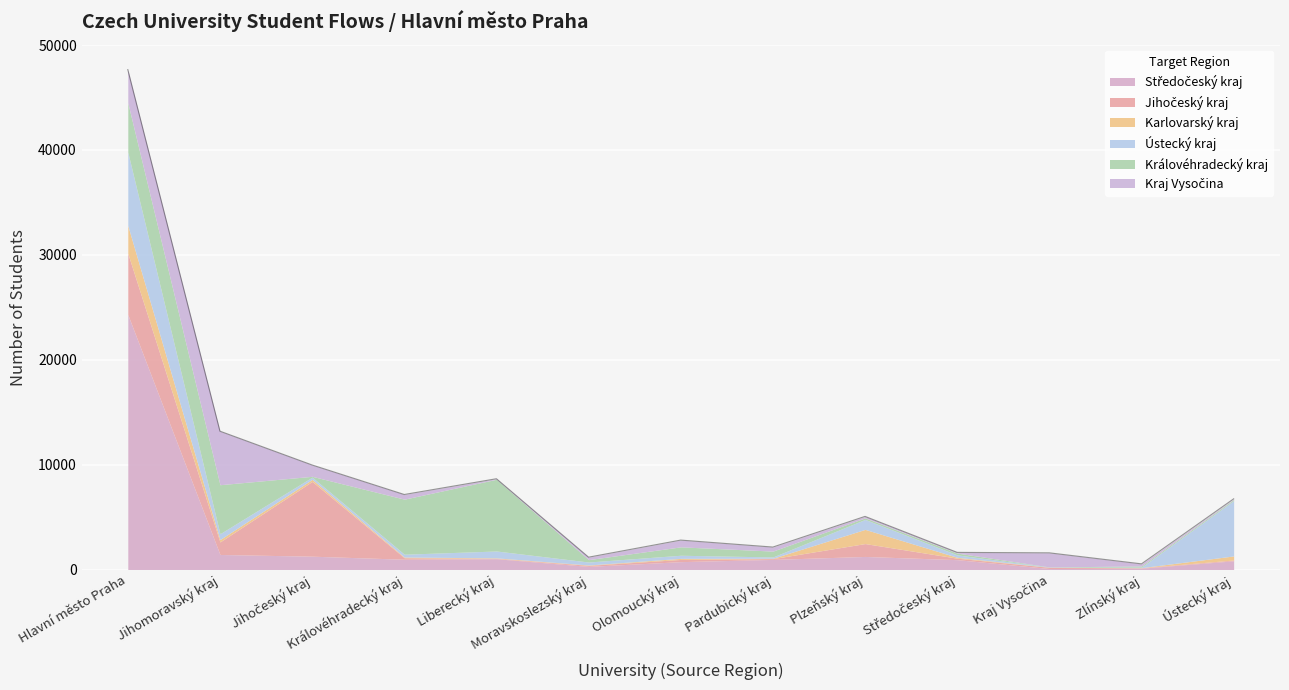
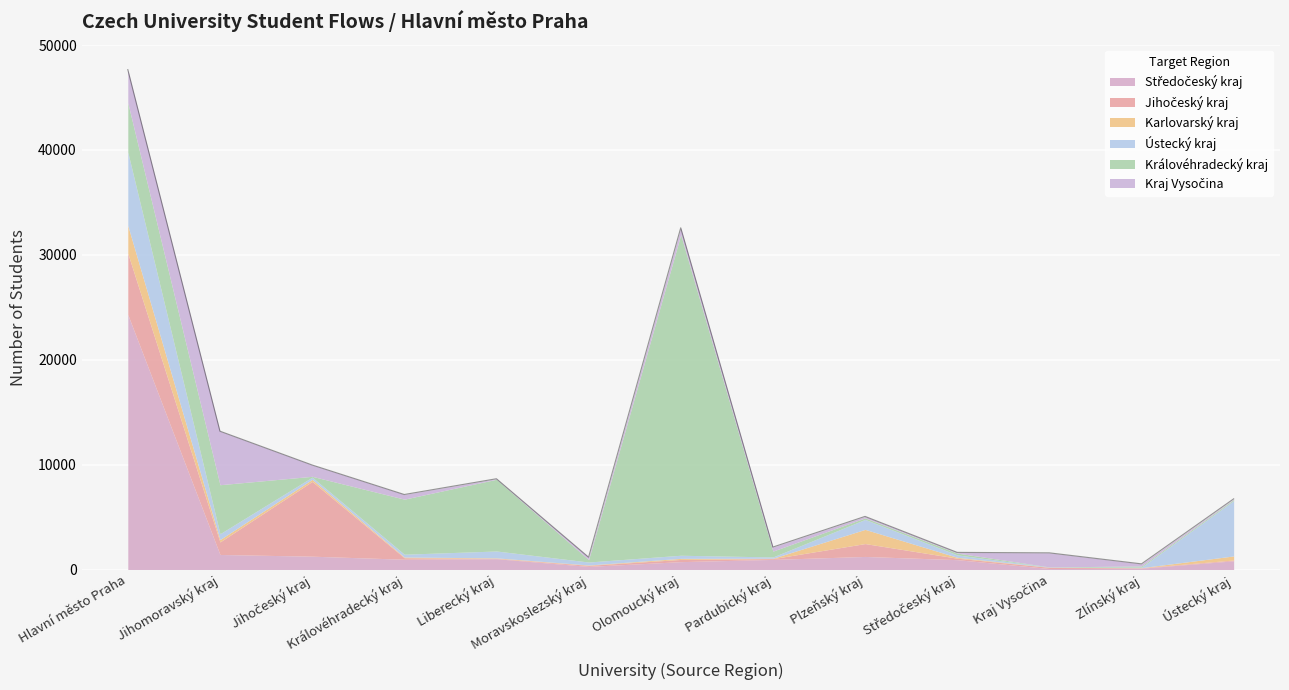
  {
    "Královéhradecký kraj": {
      "Hlavní město Praha": 4700,
      "Jihomoravský kraj": 4700,
      "Královéhradecký kraj": 5200,
-     "Olomoucký kraj": 800,
+     "Olomoucký kraj": 30600,
      "Pardubický kraj": 600
    }
  }
